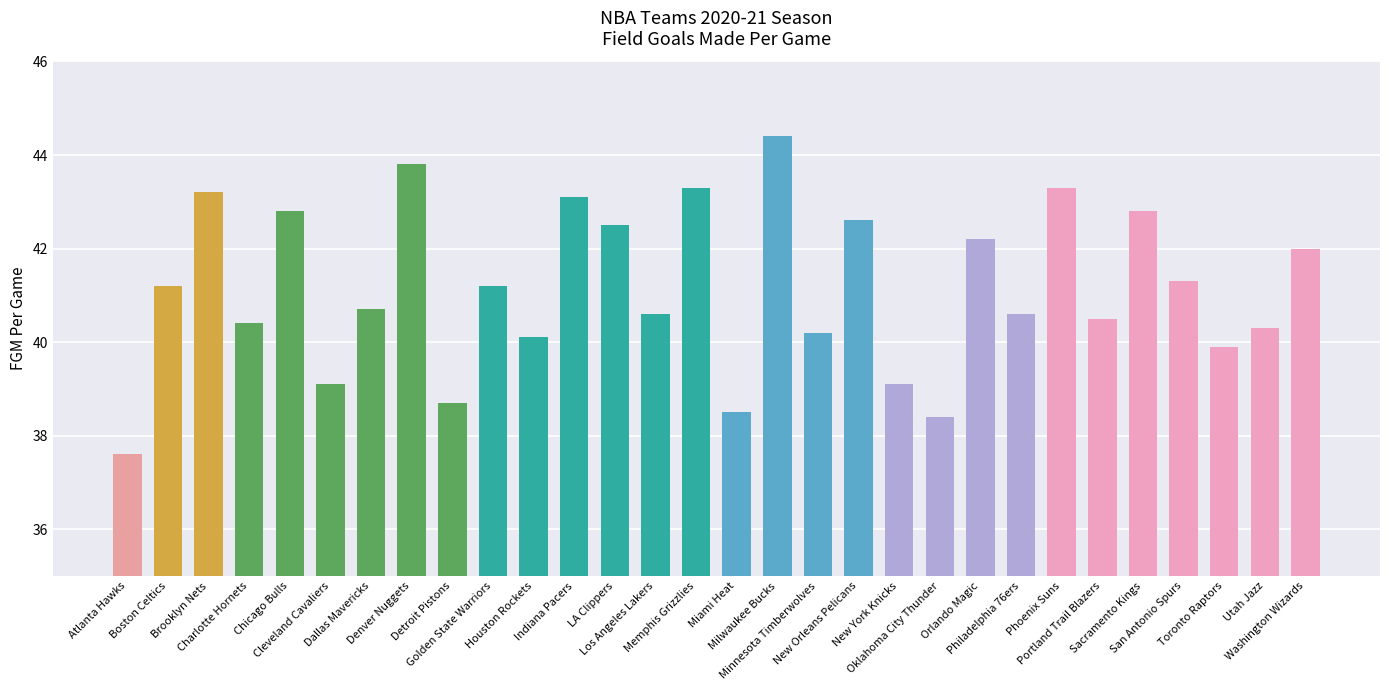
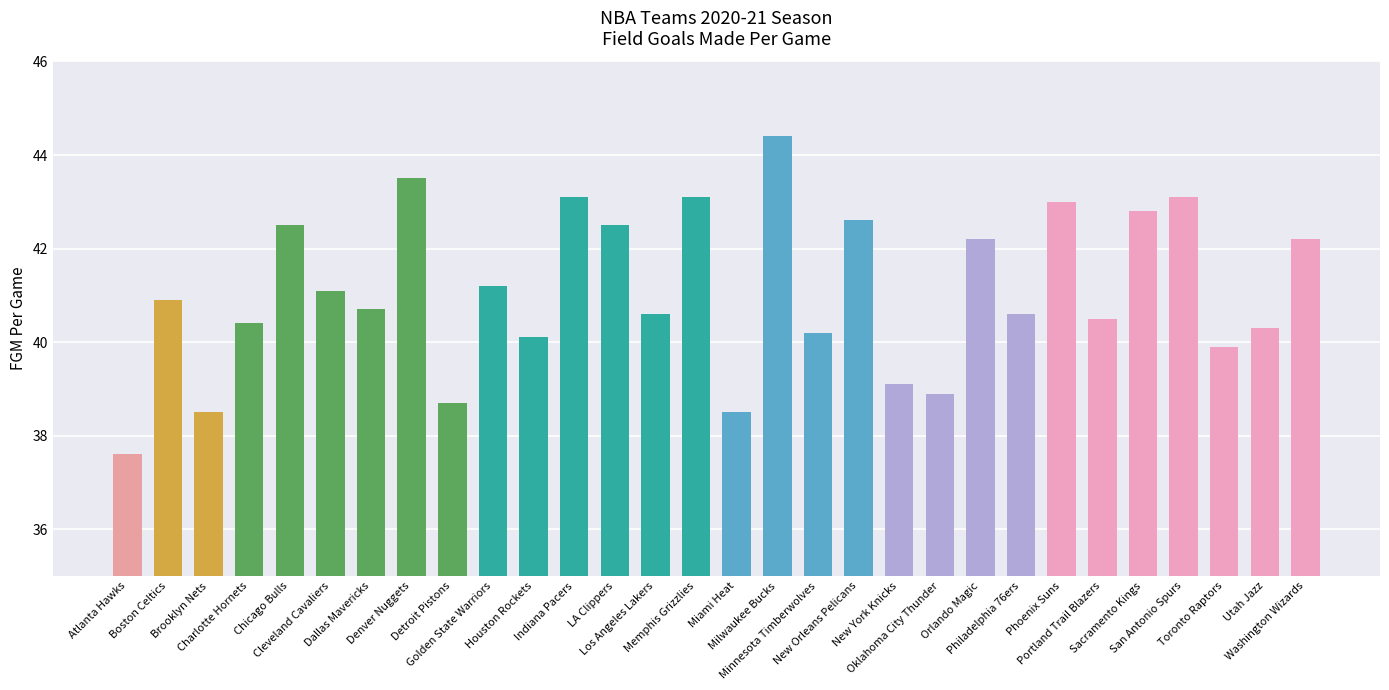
  {
    "Atlanta Hawks": 37.6,
-   "Boston Celtics": 41.2,
-   "Brooklyn Nets": 43.2,
+   "Boston Celtics": 40.9,
+   "Brooklyn Nets": 38.5,
    "Charlotte Hornets": 40.4,
-   "Chicago Bulls": 42.8,
-   "Cleveland Cavaliers": 39.1,
+   "Chicago Bulls": 42.5,
+   "Cleveland Cavaliers": 41.1,
    "Dallas Mavericks": 40.7,
-   "Denver Nuggets": 43.8,
+   "Denver Nuggets": 43.5,
    "Detroit Pistons": 38.7,
    "Golden State Warriors": 41.2,
    "Houston Rockets": 40.1,
    "Indiana Pacers": 43.1,
    "LA Clippers": 42.5,
    "Los Angeles Lakers": 40.6,
-   "Memphis Grizzlies": 43.3,
+   "Memphis Grizzlies": 43.1,
    "Miami Heat": 38.5,
    "Milwaukee Bucks": 44.4,
    "Minnesota Timberwolves": 40.2,
    "New Orleans Pelicans": 42.6,
    "New York Knicks": 39.1,
-   "Oklahoma City Thunder": 38.4,
+   "Oklahoma City Thunder": 38.9,
    "Orlando Magic": 42.2,
    "Philadelphia 76ers": 40.6,
-   "Phoenix Suns": 43.3,
+   "Phoenix Suns": 43.0,
    "Portland Trail Blazers": 40.5,
    "Sacramento Kings": 42.8,
-   "San Antonio Spurs": 41.3,
+   "San Antonio Spurs": 43.1,
    "Toronto Raptors": 39.9,
    "Utah Jazz": 40.3,
-   "Washington Wizards": 42.0
+   "Washington Wizards": 42.2
  }
